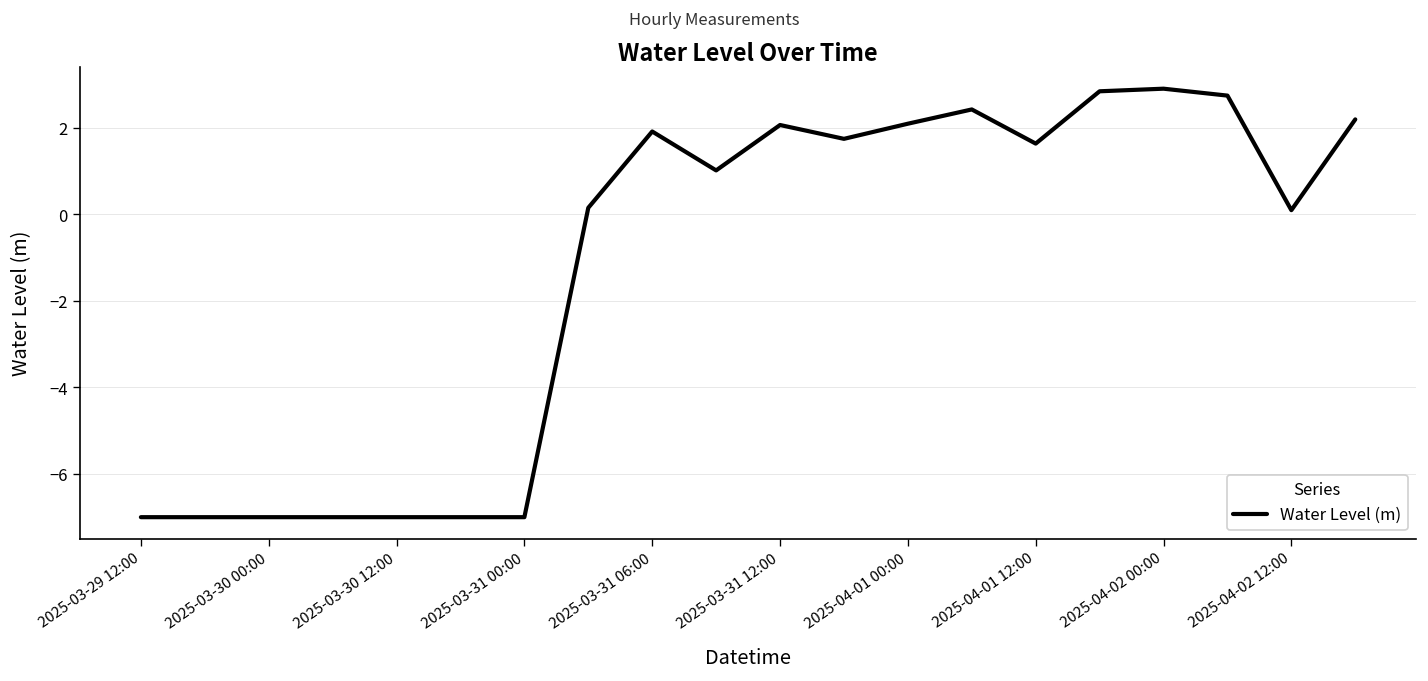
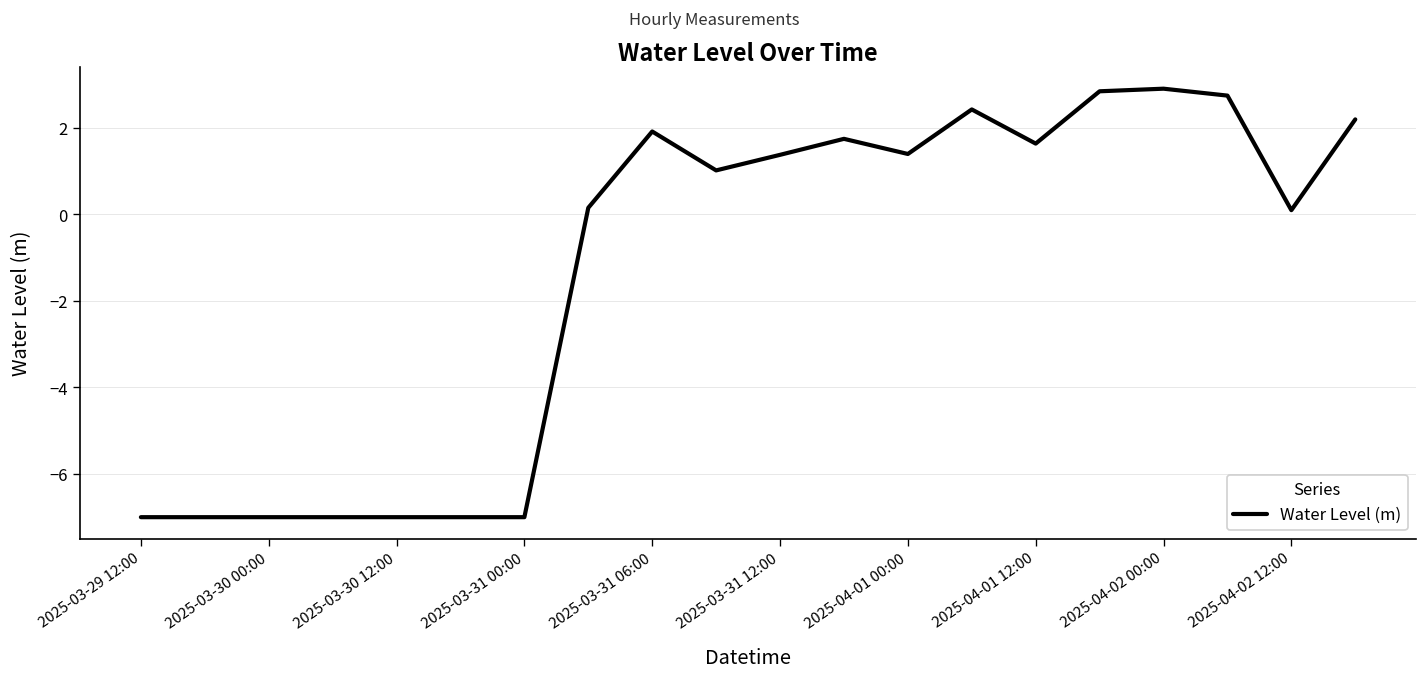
  {
    "2025-03-29 12:00": -7.0,
    "2025-03-30 00:00": -7.0,
    "2025-03-30 12:00": -7.0,
    "2025-03-31 00:00": -7.0,
    "2025-03-31 06:00": 1.9,
-   "2025-03-31 12:00": 2.1,
-   "2025-04-01 00:00": 2.1,
+   "2025-03-31 12:00": 1.4,
+   "2025-04-01 00:00": 1.4,
    "2025-04-01 12:00": 1.6,
    "2025-04-02 00:00": 2.9,
    "2025-04-02 12:00": 0.1
  }
